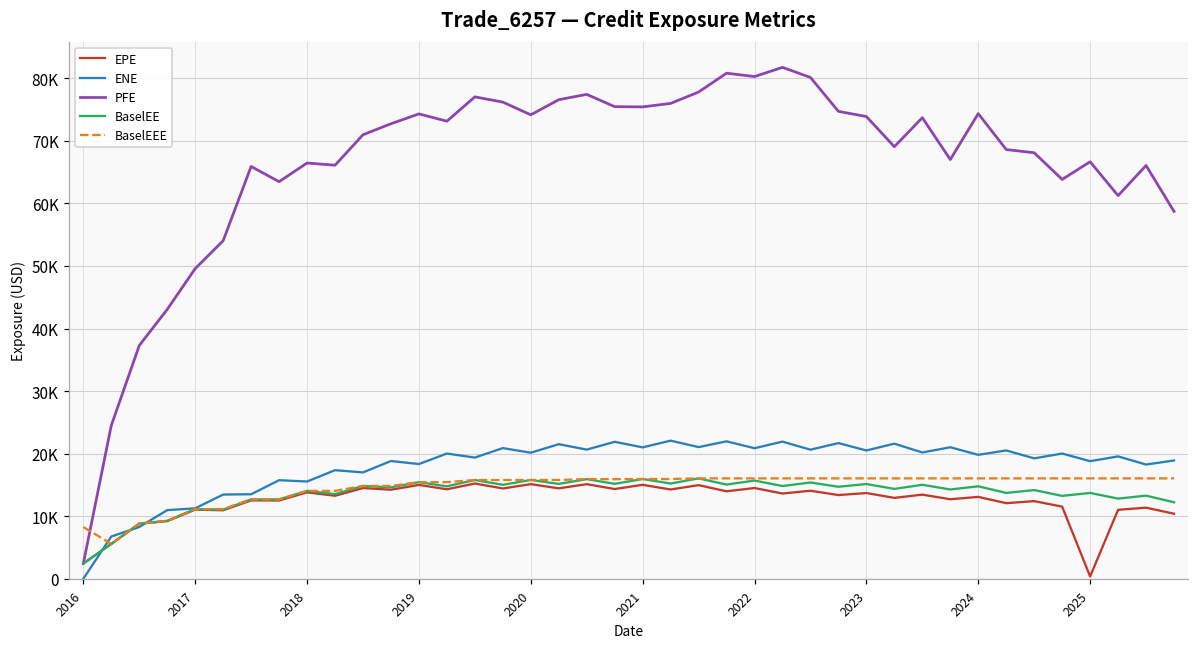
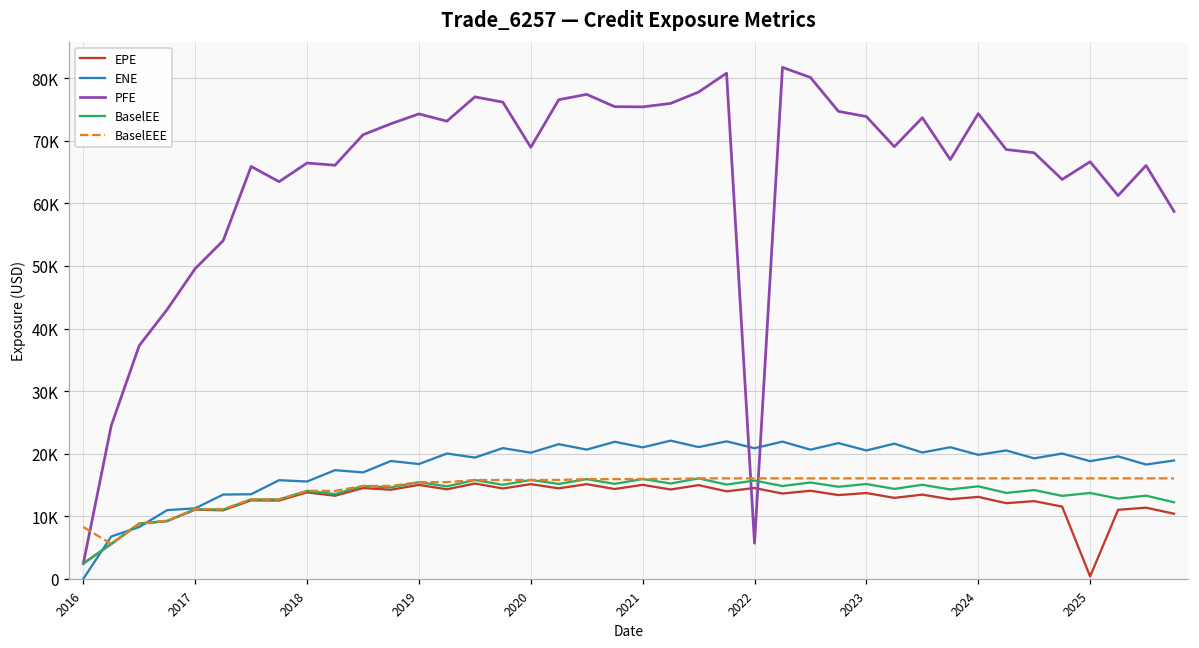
  {
    "EPE": {
      "2019": 15000,
      "2020": 15000,
      "2021": 15000,
      "2022": 15000,
      "2023": 14000,
      "2024": 13000,
      "2025": 0
    },
    "ENE": {
      "2016": 0,
      "2018": 16000,
      "2019": 18000,
      "2020": 20000,
      "2021": 21000,
      "2022": 21000,
      "2023": 21000,
      "2024": 20000,
      "2025": 19000
    },
    "PFE": {
      "2017": 50000,
      "2018": 66000,
      "2019": 74000,
-     "2020": 74000,
+     "2020": 69000,
      "2021": 75000,
-     "2022": 80000,
+     "2022": 6000,
      "2023": 74000,
      "2024": 74000,
      "2025": 67000
    },
    "BaselEE": {
      "2023": 15000,
      "2024": 15000,
      "2025": 14000
    },
    "BaselEEE": {
      "2016": 8000,
      "2023": 16000,
      "2024": 16000,
      "2025": 16000
    }
  }
